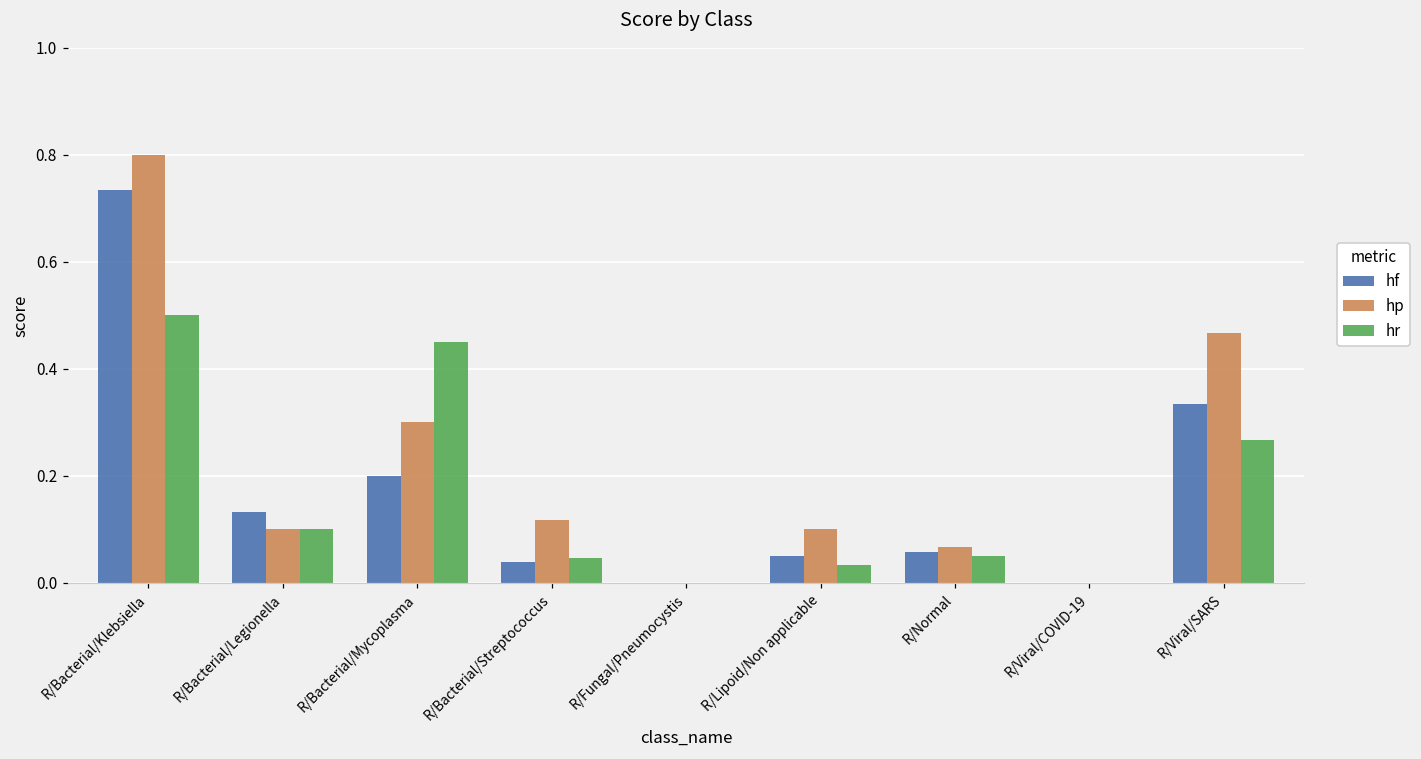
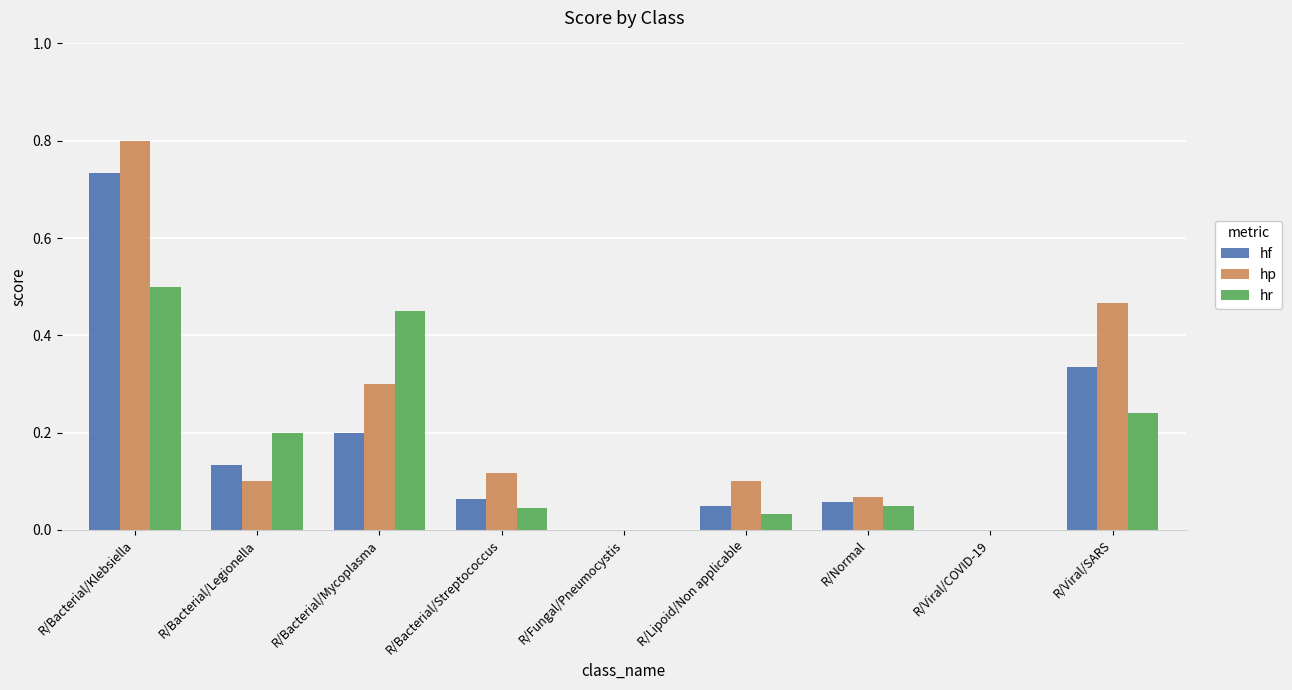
  {
    "hf": {
      "R/Bacterial/Klebsiella": 0.73,
      "R/Bacterial/Legionella": 0.13,
      "R/Bacterial/Mycoplasma": 0.20,
-     "R/Bacterial/Streptococcus": 0.04,
+     "R/Bacterial/Streptococcus": 0.06,
      "R/Fungal/Pneumocystis": 0.00,
      "R/Lipoid/Non applicable": 0.05,
      "R/Normal": 0.06,
      "R/Viral/COVID-19": 0.00,
      "R/Viral/SARS": 0.33
    },
    "hp": {
      "R/Bacterial/Klebsiella": 0.80,
      "R/Bacterial/Legionella": 0.10,
      "R/Bacterial/Mycoplasma": 0.30,
      "R/Bacterial/Streptococcus": 0.12,
      "R/Fungal/Pneumocystis": 0.00,
      "R/Lipoid/Non applicable": 0.10,
      "R/Normal": 0.07,
      "R/Viral/COVID-19": 0.00,
      "R/Viral/SARS": 0.47
    },
    "hr": {
      "R/Bacterial/Klebsiella": 0.50,
-     "R/Bacterial/Legionella": 0.1,
+     "R/Bacterial/Legionella": 0.2,
      "R/Bacterial/Mycoplasma": 0.45,
      "R/Bacterial/Streptococcus": 0.05,
      "R/Fungal/Pneumocystis": 0.00,
      "R/Lipoid/Non applicable": 0.03,
      "R/Normal": 0.05,
      "R/Viral/COVID-19": 0.00,
-     "R/Viral/SARS": 0.27
+     "R/Viral/SARS": 0.24
    }
  }
